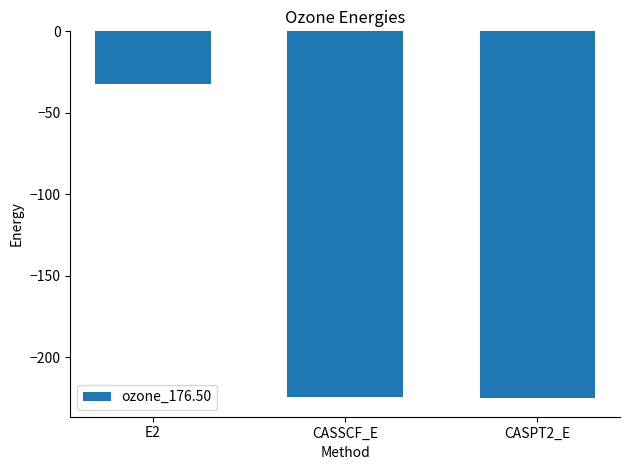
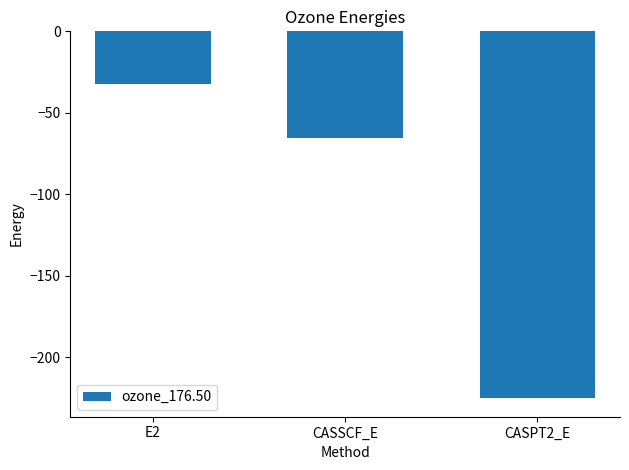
  {
    "E2": -32,
-   "CASSCF_E": -224,
+   "CASSCF_E": -66,
    "CASPT2_E": -225
  }
